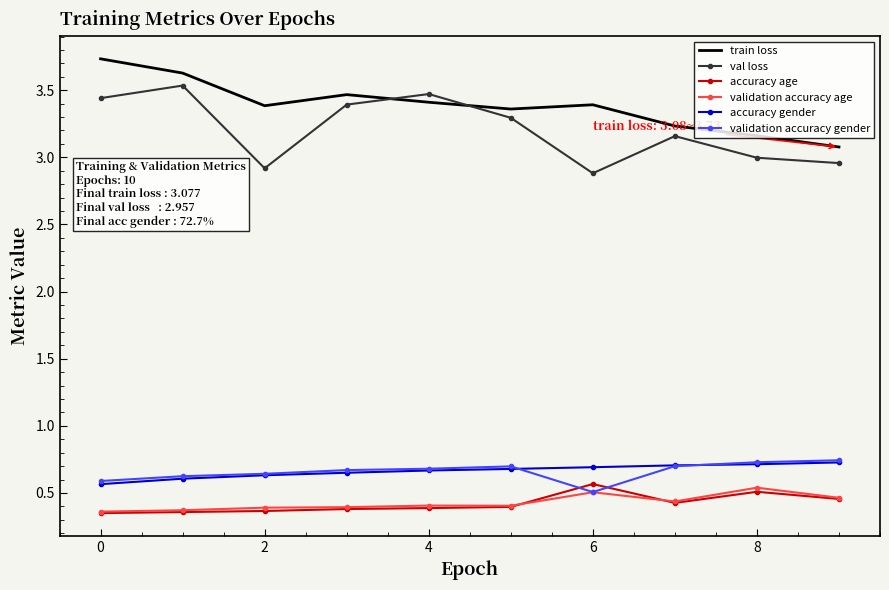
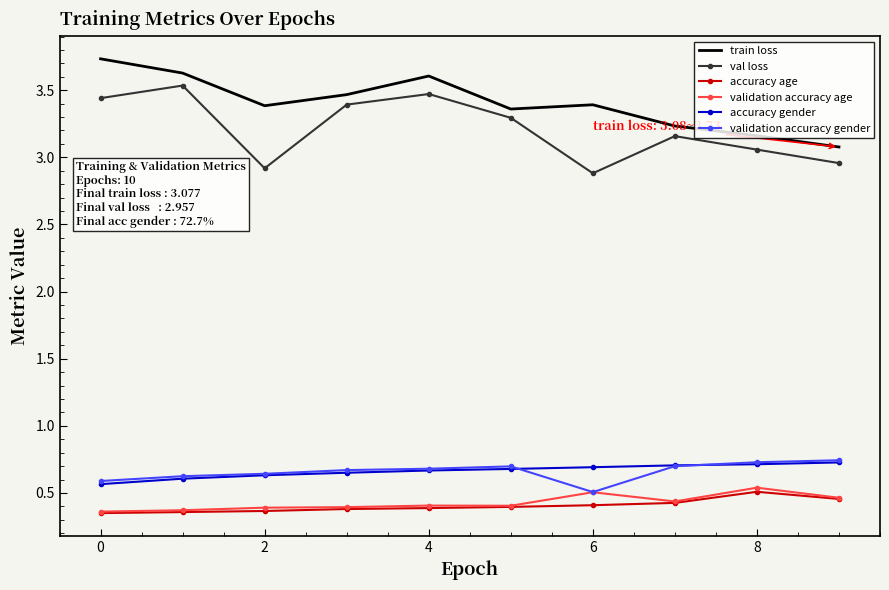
  {
    "train loss": {
      "0": 3.73,
      "2": 3.38,
-     "4": 3.41,
+     "4": 3.61,
      "6": 3.39
    },
    "val loss": {
      "0": 3.44,
      "4": 3.47,
      "6": 2.88,
-     "8": 3.00
+     "8": 3.06
    },
    "accuracy age": {
      "2": 0.37,
-     "6": 0.57,
+     "6": 0.41,
      "8": 0.51
    },
    "validation accuracy age": {
      "2": 0.39,
      "8": 0.54
    },
    "accuracy gender": {
      "0": 0.57,
      "6": 0.69
    },
    "validation accuracy gender": {
      "0": 0.59
    }
  }
